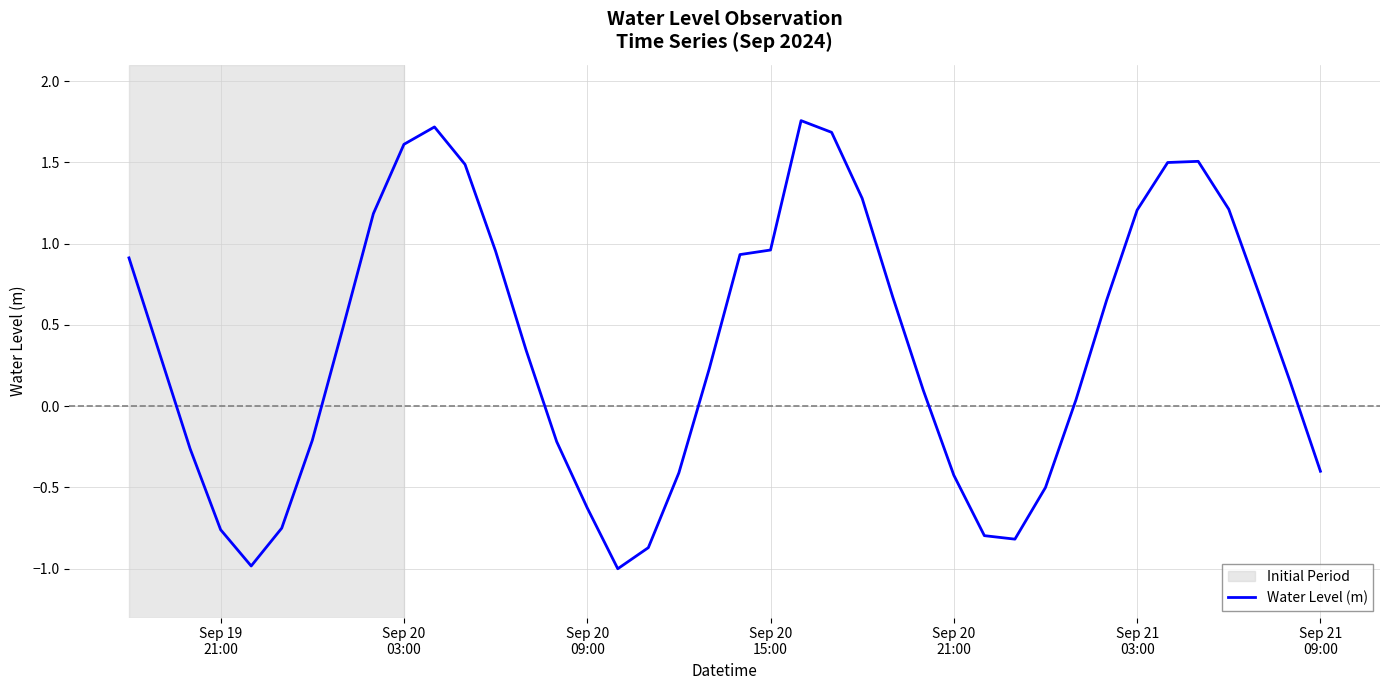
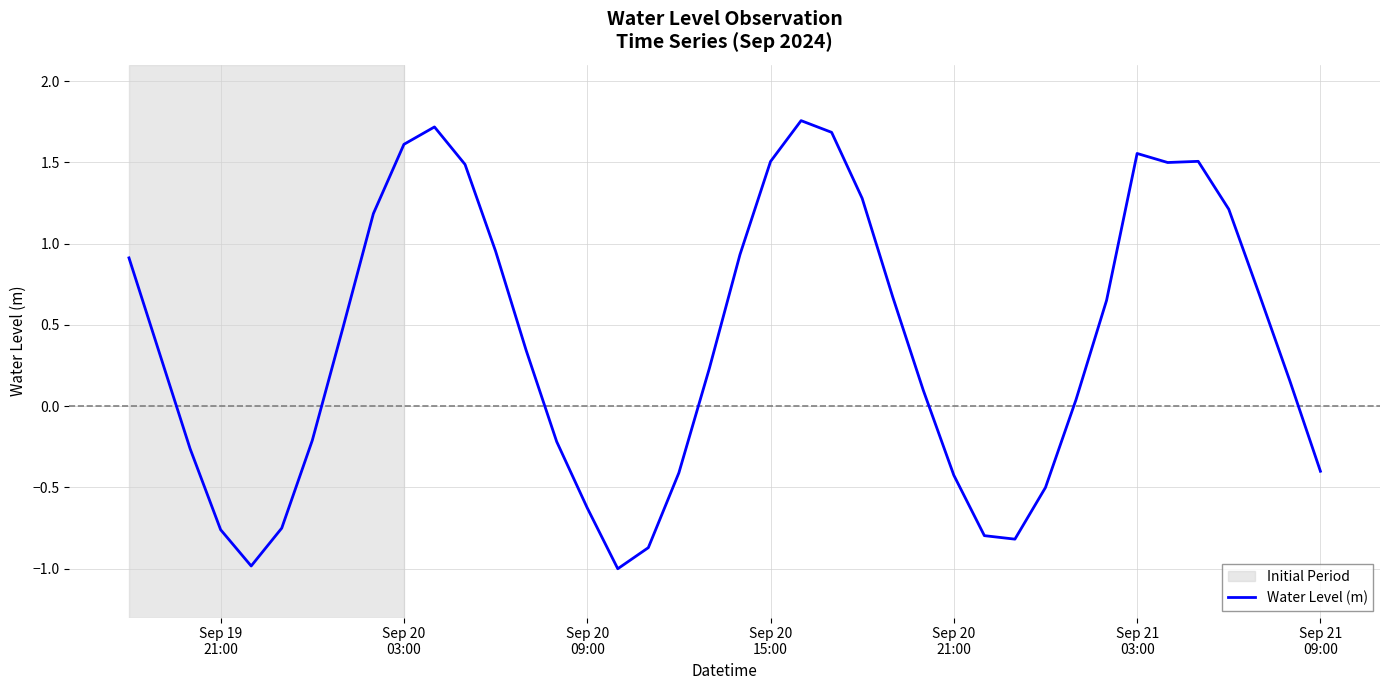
  {
    "Sep 19 21:00": -0.76,
    "Sep 20 03:00": 1.61,
    "Sep 20 09:00": -0.63,
-   "Sep 20 15:00": 0.96,
+   "Sep 20 15:00": 1.51,
    "Sep 20 21:00": -0.42,
-   "Sep 21 03:00": 1.21,
+   "Sep 21 03:00": 1.55,
    "Sep 21 09:00": -0.40
  }
